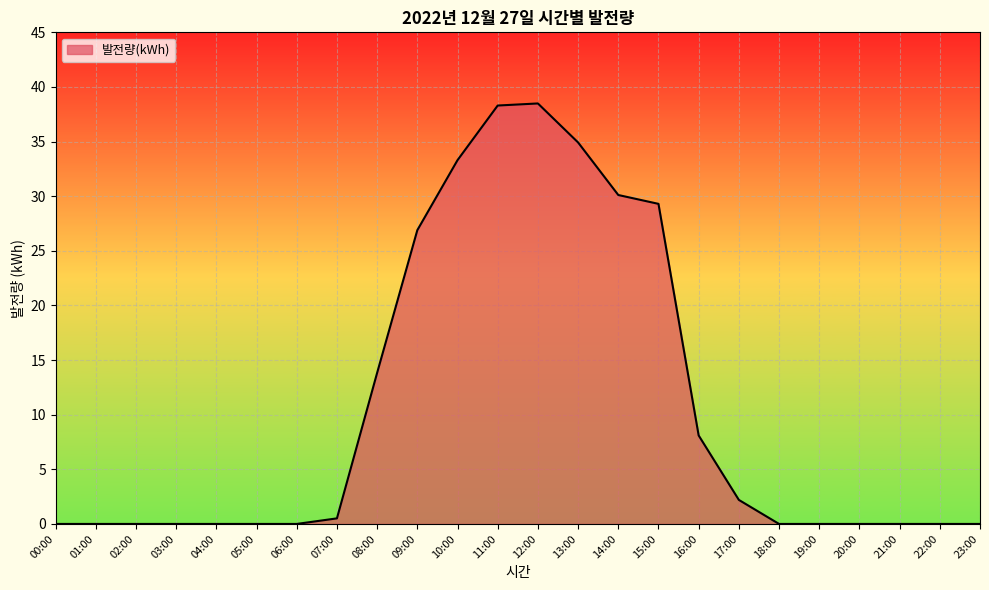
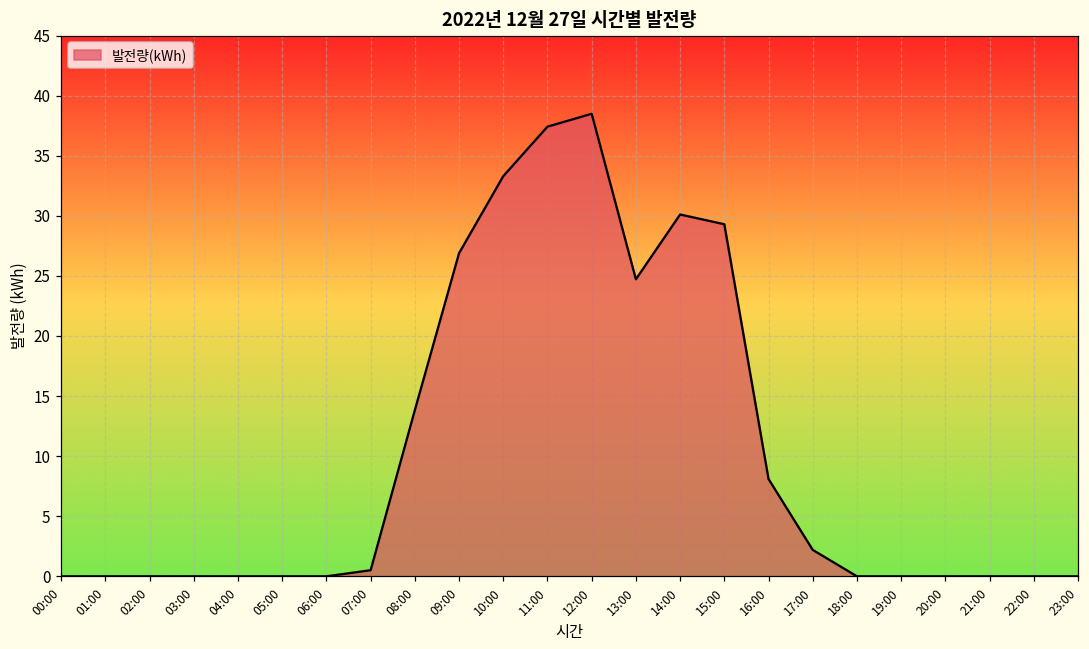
  {
    "00:00": 0.0,
    "01:00": 0.0,
    "02:00": 0.0,
    "03:00": 0.0,
    "04:00": 0.0,
    "05:00": 0.0,
    "06:00": 0.0,
    "07:00": 0.5,
    "08:00": 13.8,
    "09:00": 26.9,
    "10:00": 33.3,
-   "11:00": 38.3,
+   "11:00": 37.4,
    "12:00": 38.5,
-   "13:00": 34.9,
+   "13:00": 24.7,
    "14:00": 30.1,
    "15:00": 29.3,
    "16:00": 8.1,
    "17:00": 2.2,
    "18:00": 0.0,
    "19:00": 0.0,
    "20:00": 0.0,
    "21:00": 0.0,
    "22:00": 0.0,
    "23:00": 0.0
  }
